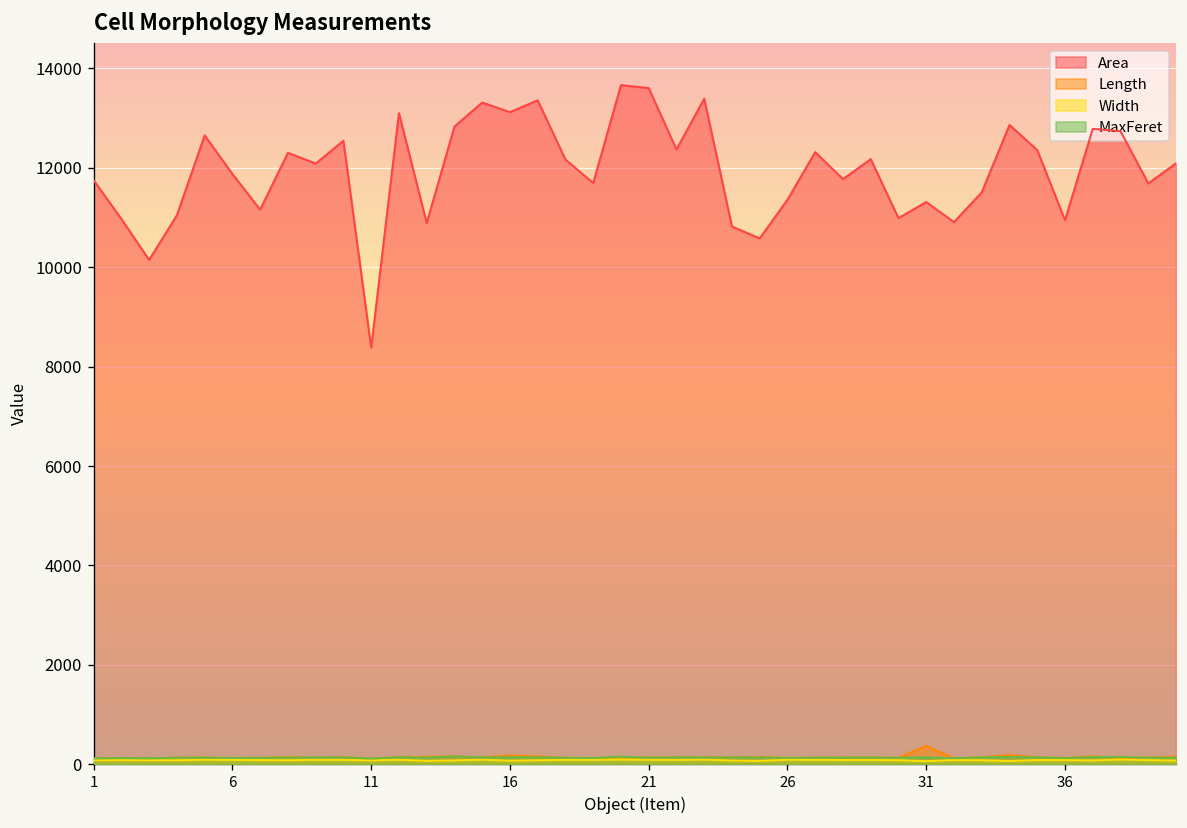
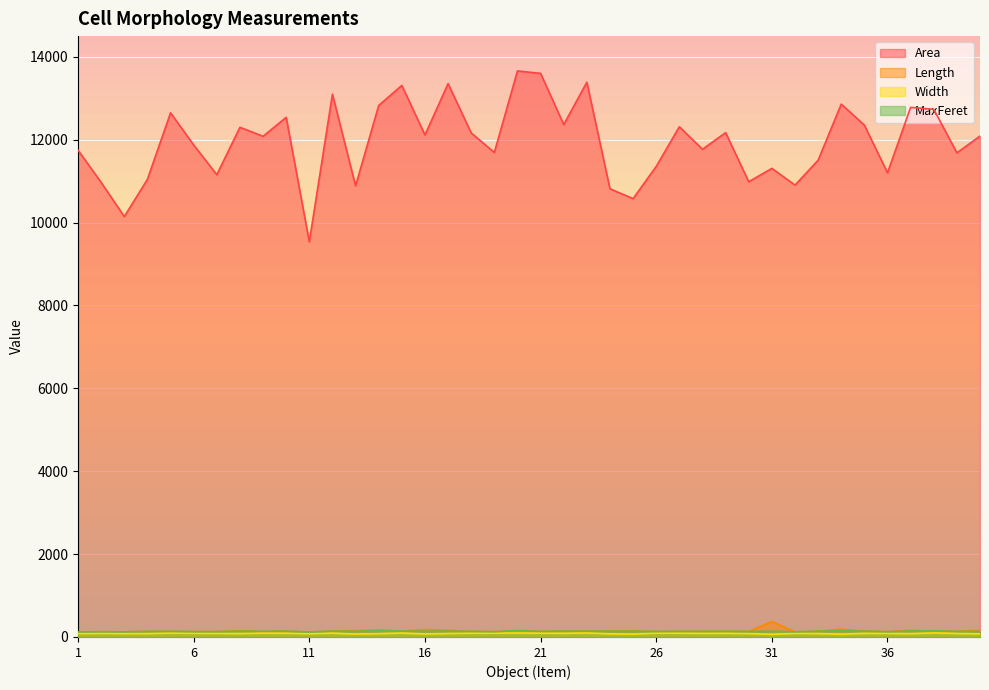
  {
    "Area": {
      "1": 11700,
      "6": 11900,
-     "11": 8400,
-     "16": 13100,
+     "11": 9500,
+     "16": 12100,
      "21": 13600,
      "26": 11400,
      "31": 11300,
-     "36": 10900
+     "36": 11200
    },
    "Length": {
      "31": 400
    },
    "Width": {
      "16": 100,
      "31": 100
    },
    "MaxFeret": {
      "31": 100
    }
  }
